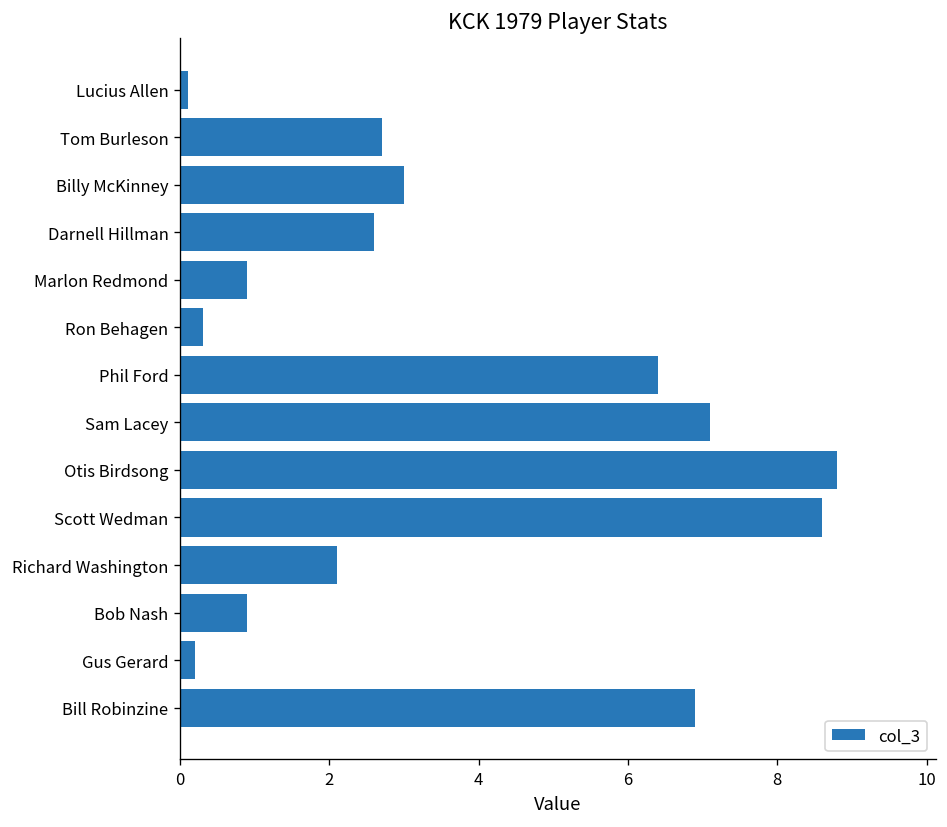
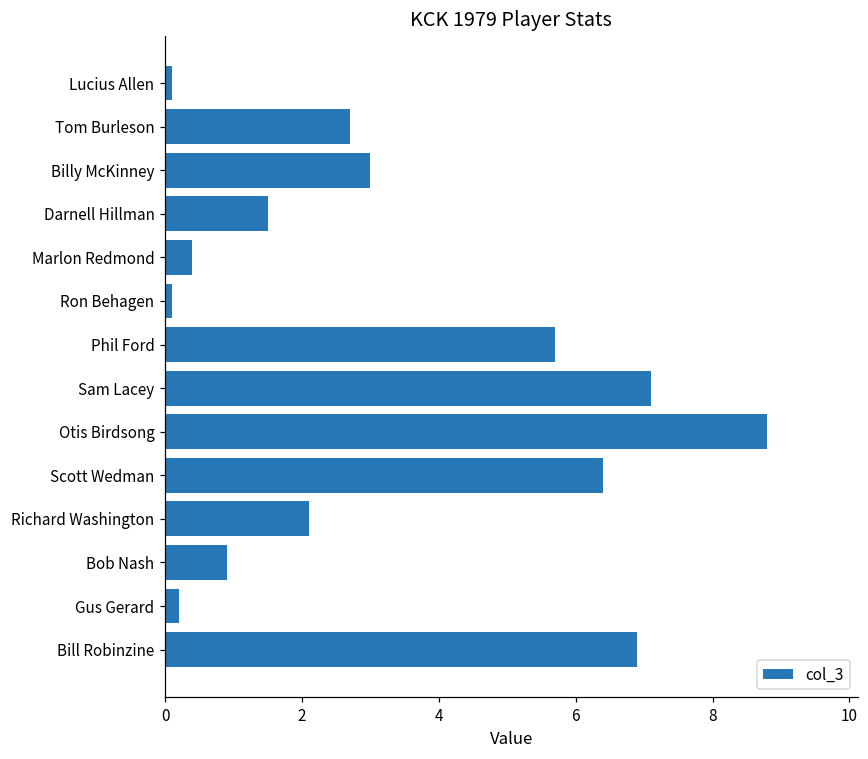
  {
    "Lucius Allen": 0.1,
    "Tom Burleson": 2.7,
    "Billy McKinney": 3.0,
-   "Darnell Hillman": 2.6,
-   "Marlon Redmond": 0.9,
-   "Ron Behagen": 0.3,
-   "Phil Ford": 6.4,
+   "Darnell Hillman": 1.5,
+   "Marlon Redmond": 0.4,
+   "Ron Behagen": 0.1,
+   "Phil Ford": 5.7,
    "Sam Lacey": 7.1,
    "Otis Birdsong": 8.8,
-   "Scott Wedman": 8.6,
+   "Scott Wedman": 6.4,
    "Richard Washington": 2.1,
    "Bob Nash": 0.9,
    "Gus Gerard": 0.2,
    "Bill Robinzine": 6.9
  }
